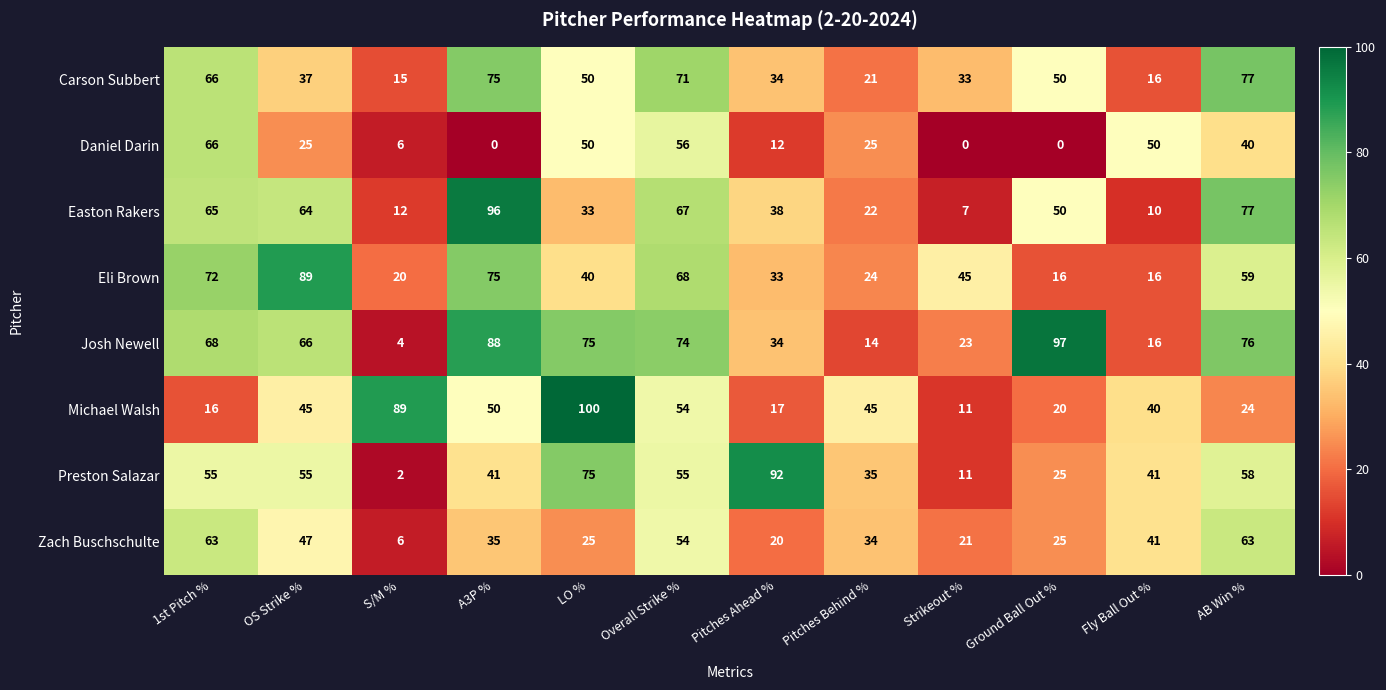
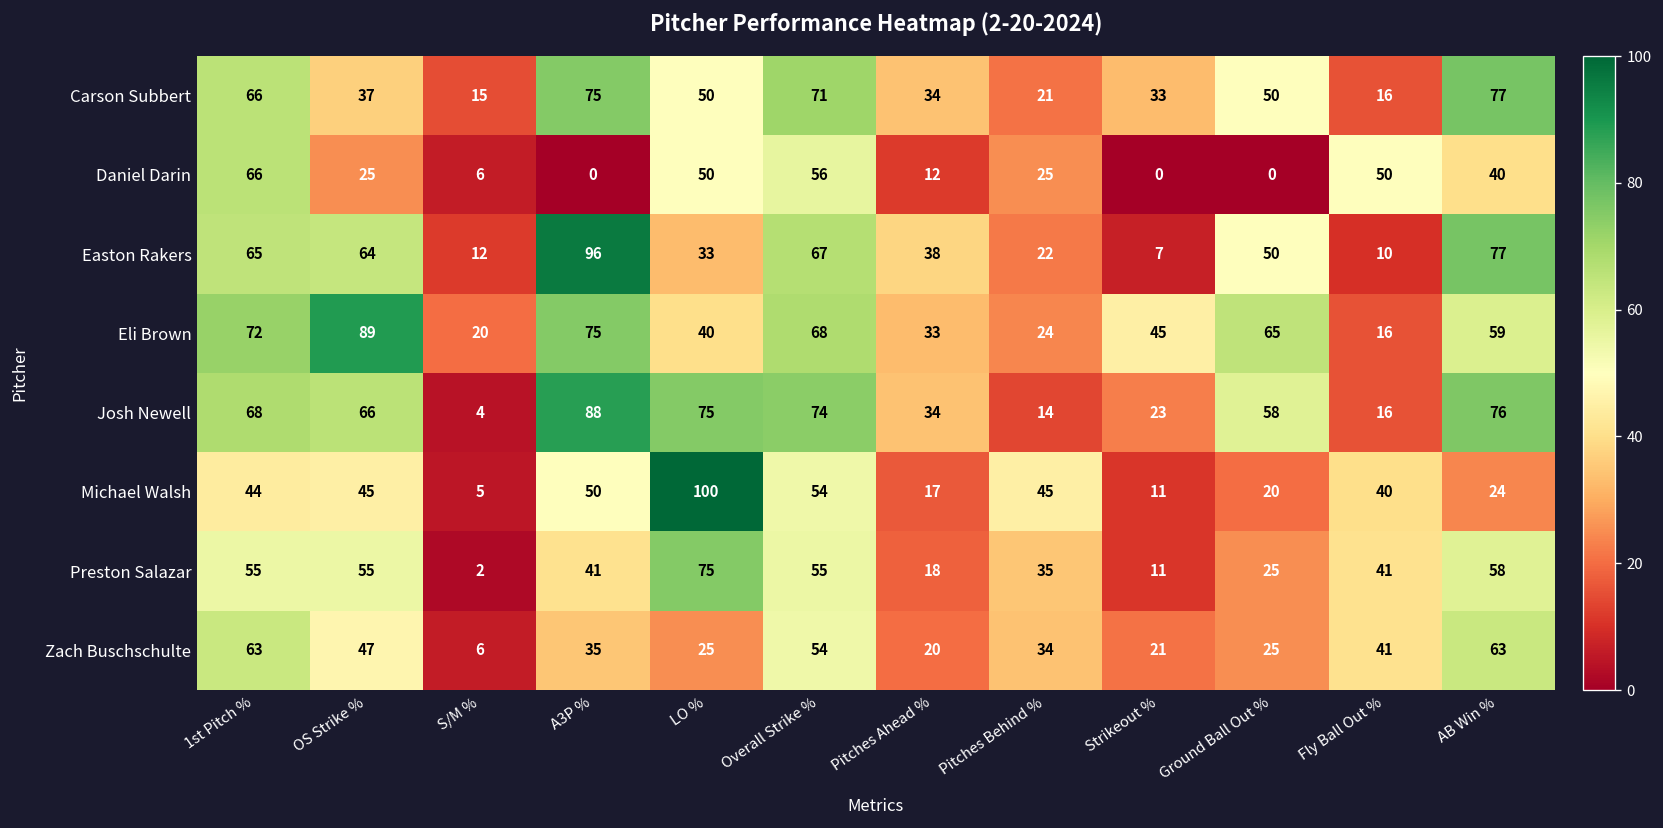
  {
    "Carson Subbert": {
      "1st Pitch %": 66,
      "OS Strike %": 37,
      "S/M %": 15,
      "A3P %": 75,
      "LO %": 50,
      "Overall Strike %": 71,
      "Pitches Ahead %": 34,
      "Pitches Behind %": 21,
      "Strikeout %": 33,
      "Ground Ball Out %": 50,
      "Fly Ball Out %": 16,
      "AB Win %": 77
    },
    "Daniel Darin": {
      "1st Pitch %": 66,
      "OS Strike %": 25,
      "S/M %": 6,
      "A3P %": 0,
      "LO %": 50,
      "Overall Strike %": 56,
      "Pitches Ahead %": 12,
      "Pitches Behind %": 25,
      "Strikeout %": 0,
      "Ground Ball Out %": 0,
      "Fly Ball Out %": 50,
      "AB Win %": 40
    },
    "Easton Rakers": {
      "1st Pitch %": 65,
      "OS Strike %": 64,
      "S/M %": 12,
      "A3P %": 96,
      "LO %": 33,
      "Overall Strike %": 67,
      "Pitches Ahead %": 38,
      "Pitches Behind %": 22,
      "Strikeout %": 7,
      "Ground Ball Out %": 50,
      "Fly Ball Out %": 10,
      "AB Win %": 77
    },
    "Eli Brown": {
      "1st Pitch %": 72,
      "OS Strike %": 89,
      "S/M %": 20,
      "A3P %": 75,
      "LO %": 40,
      "Overall Strike %": 68,
      "Pitches Ahead %": 33,
      "Pitches Behind %": 24,
      "Strikeout %": 45,
-     "Ground Ball Out %": 16,
+     "Ground Ball Out %": 65,
      "Fly Ball Out %": 16,
      "AB Win %": 59
    },
    "Josh Newell": {
      "1st Pitch %": 68,
      "OS Strike %": 66,
      "S/M %": 4,
      "A3P %": 88,
      "LO %": 75,
      "Overall Strike %": 74,
      "Pitches Ahead %": 34,
      "Pitches Behind %": 14,
      "Strikeout %": 23,
-     "Ground Ball Out %": 97,
+     "Ground Ball Out %": 58,
      "Fly Ball Out %": 16,
      "AB Win %": 76
    },
    "Michael Walsh": {
-     "1st Pitch %": 16,
+     "1st Pitch %": 44,
      "OS Strike %": 45,
-     "S/M %": 89,
+     "S/M %": 5,
      "A3P %": 50,
      "LO %": 100,
      "Overall Strike %": 54,
      "Pitches Ahead %": 17,
      "Pitches Behind %": 45,
      "Strikeout %": 11,
      "Ground Ball Out %": 20,
      "Fly Ball Out %": 40,
      "AB Win %": 24
    },
    "Preston Salazar": {
      "1st Pitch %": 55,
      "OS Strike %": 55,
      "S/M %": 2,
      "A3P %": 41,
      "LO %": 75,
      "Overall Strike %": 55,
-     "Pitches Ahead %": 92,
+     "Pitches Ahead %": 18,
      "Pitches Behind %": 35,
      "Strikeout %": 11,
      "Ground Ball Out %": 25,
      "Fly Ball Out %": 41,
      "AB Win %": 58
    },
    "Zach Buschschulte": {
      "1st Pitch %": 63,
      "OS Strike %": 47,
      "S/M %": 6,
      "A3P %": 35,
      "LO %": 25,
      "Overall Strike %": 54,
      "Pitches Ahead %": 20,
      "Pitches Behind %": 34,
      "Strikeout %": 21,
      "Ground Ball Out %": 25,
      "Fly Ball Out %": 41,
      "AB Win %": 63
    }
  }
